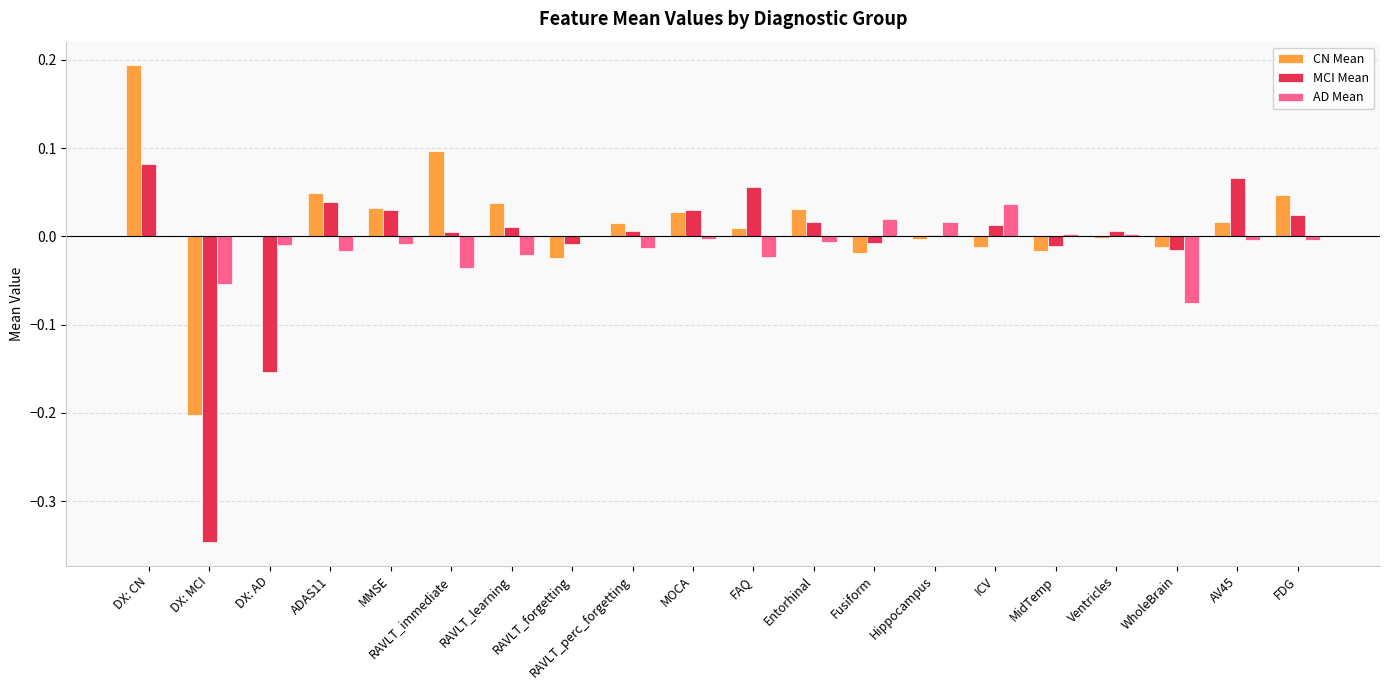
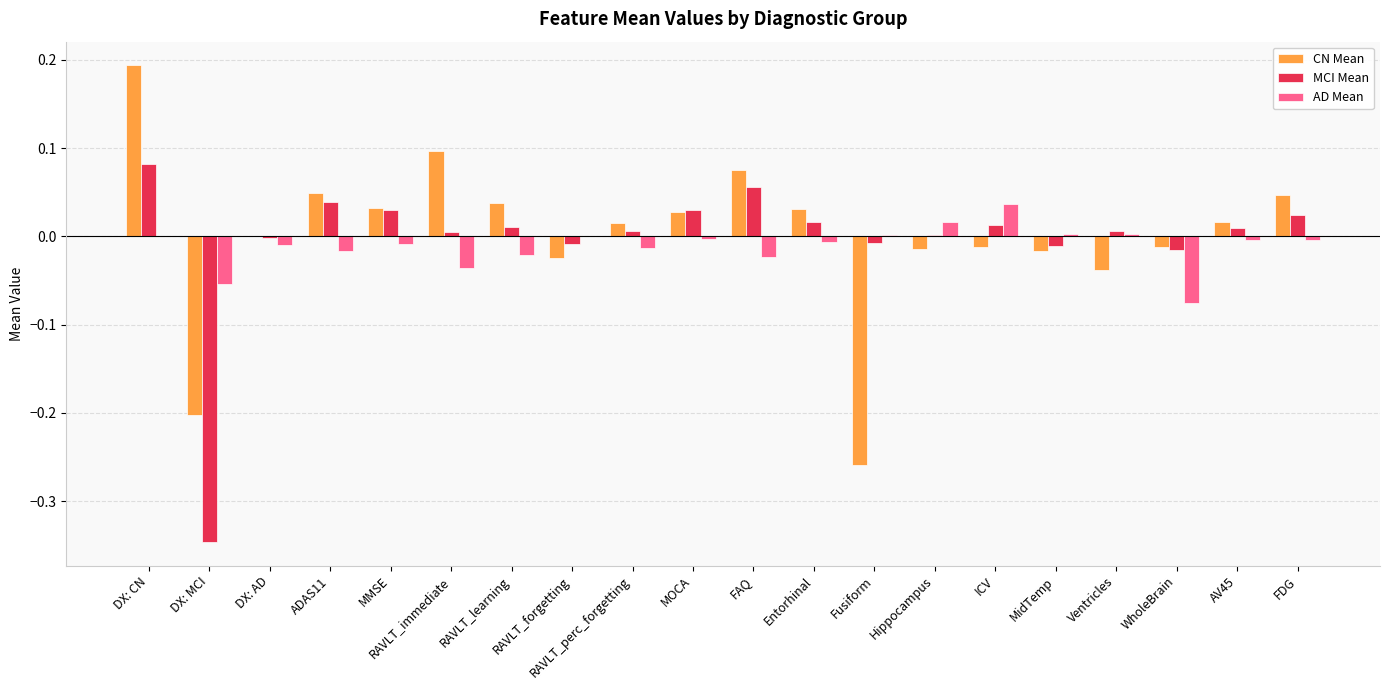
  {
    "CN Mean": {
      "DX: CN": 0.19,
      "DX: MCI": -0.20,
      "DX: AD": 0.00,
      "ADAS11": 0.05,
      "MMSE": 0.03,
      "RAVLT_immediate": 0.10,
      "RAVLT_learning": 0.04,
      "RAVLT_forgetting": -0.02,
      "RAVLT_perc_forgetting": 0.02,
      "MOCA": 0.03,
-     "FAQ": 0.01,
+     "FAQ": 0.08,
      "Entorhinal": 0.03,
-     "Fusiform": -0.02,
-     "Hippocampus": 0.00,
+     "Fusiform": -0.26,
+     "Hippocampus": -0.01,
      "ICV": -0.01,
      "MidTemp": -0.02,
-     "Ventricles": 0.00,
+     "Ventricles": -0.04,
      "WholeBrain": -0.01,
      "AV45": 0.02,
      "FDG": 0.05
    },
    "MCI Mean": {
      "DX: CN": 0.08,
      "DX: MCI": -0.35,
-     "DX: AD": -0.15,
+     "DX: AD": 0.00,
      "ADAS11": 0.04,
      "MMSE": 0.03,
      "RAVLT_immediate": 0.00,
      "RAVLT_learning": 0.01,
      "RAVLT_forgetting": -0.01,
      "RAVLT_perc_forgetting": 0.01,
      "MOCA": 0.03,
      "FAQ": 0.06,
      "Entorhinal": 0.02,
      "Fusiform": -0.01,
      "ICV": 0.01,
      "MidTemp": -0.01,
      "Ventricles": 0.01,
      "WholeBrain": -0.02,
-     "AV45": 0.07,
+     "AV45": 0.01,
      "FDG": 0.02
    },
    "AD Mean": {
      "DX: CN": 0.00,
      "DX: MCI": -0.05,
      "DX: AD": -0.01,
      "ADAS11": -0.02,
      "MMSE": -0.01,
      "RAVLT_immediate": -0.04,
      "RAVLT_learning": -0.02,
      "RAVLT_perc_forgetting": -0.01,
      "MOCA": 0.00,
      "FAQ": -0.02,
      "Entorhinal": -0.01,
-     "Fusiform": 0.02,
+     "Fusiform": 0.00,
      "Hippocampus": 0.02,
      "ICV": 0.04,
      "WholeBrain": -0.08,
      "AV45": 0.00,
      "FDG": 0.00
    }
  }
